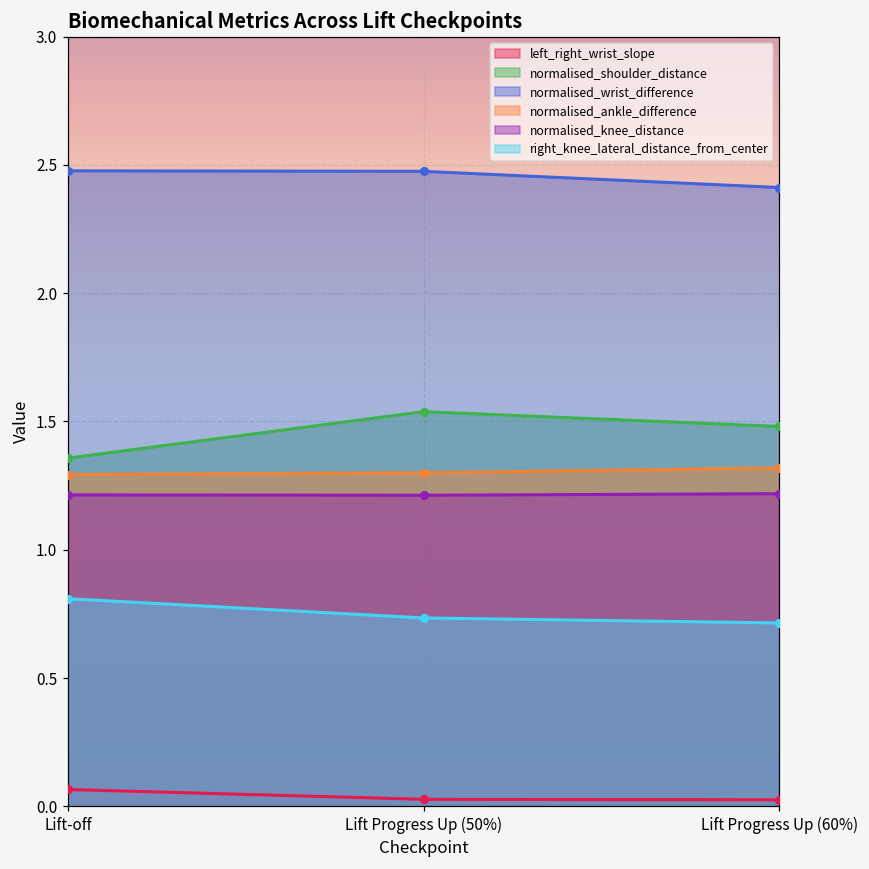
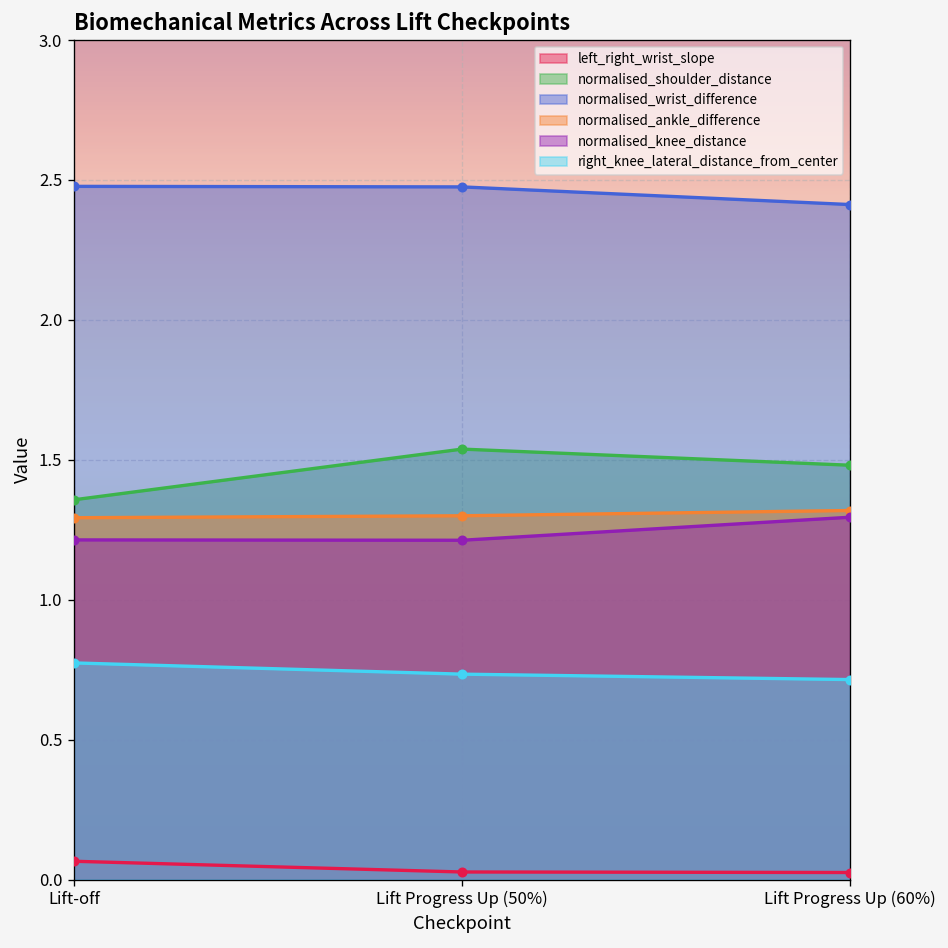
  {
    "left_right_wrist_slope": {
      "Lift-off": 0.07,
      "Lift Progress Up (50%)": 0.03,
      "Lift Progress Up (60%)": 0.03
    },
    "normalised_shoulder_distance": {
      "Lift-off": 1.36,
      "Lift Progress Up (50%)": 1.54,
      "Lift Progress Up (60%)": 1.48
    },
    "normalised_wrist_difference": {
      "Lift-off": 2.48,
      "Lift Progress Up (50%)": 2.48,
      "Lift Progress Up (60%)": 2.41
    },
    "normalised_ankle_difference": {
      "Lift-off": 1.29,
      "Lift Progress Up (50%)": 1.30,
      "Lift Progress Up (60%)": 1.32
    },
    "normalised_knee_distance": {
      "Lift-off": 1.21,
      "Lift Progress Up (50%)": 1.21,
-     "Lift Progress Up (60%)": 1.22
+     "Lift Progress Up (60%)": 1.29
    },
    "right_knee_lateral_distance_from_center": {
-     "Lift-off": 0.81,
+     "Lift-off": 0.77,
      "Lift Progress Up (50%)": 0.73,
      "Lift Progress Up (60%)": 0.71
    }
  }
